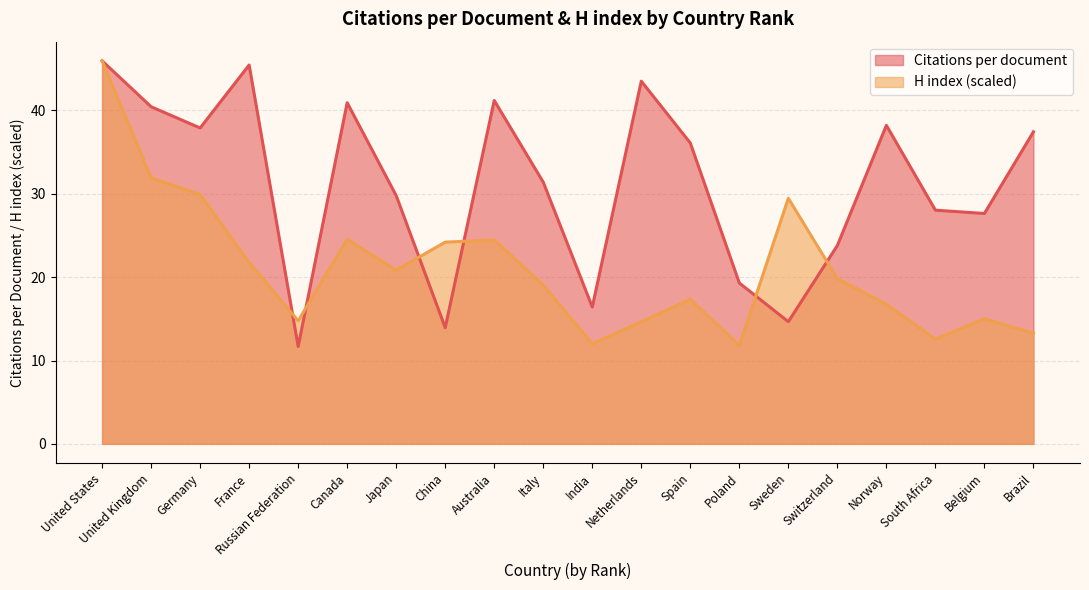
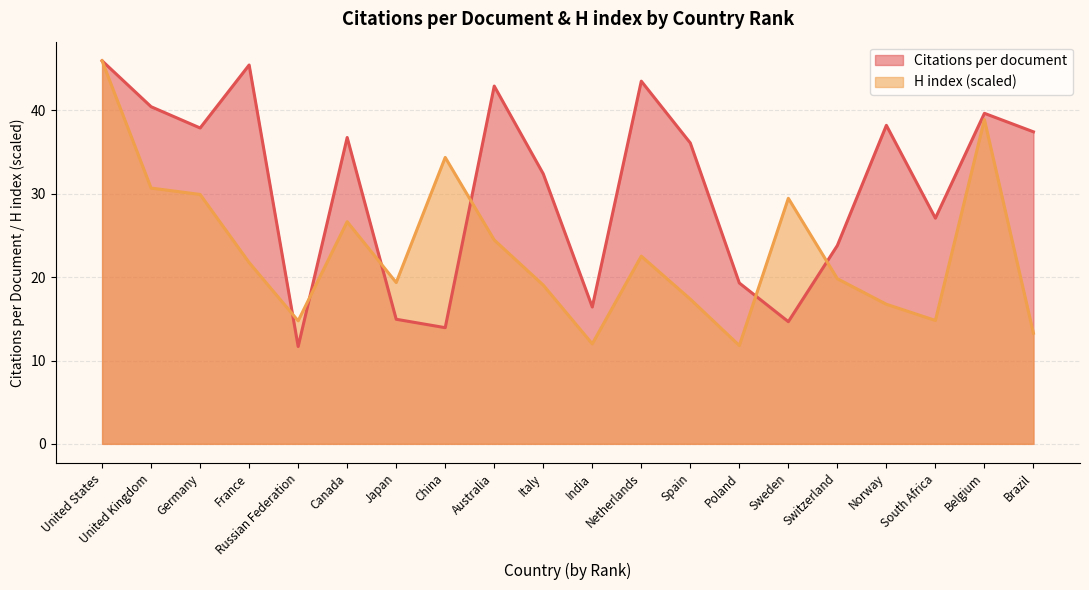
  {
    "Citations per document": {
      "United Kingdom": 40,
      "Germany": 38,
      "France": 45,
      "Russian Federation": 12,
-     "Canada": 41,
-     "Japan": 30,
+     "Canada": 37,
+     "Japan": 15,
      "China": 14,
-     "Australia": 41,
-     "Italy": 31,
+     "Australia": 43,
+     "Italy": 32,
      "India": 16,
      "Netherlands": 44,
      "Spain": 36,
      "Poland": 19,
      "Sweden": 15,
      "Switzerland": 24,
      "Norway": 38,
-     "South Africa": 28,
-     "Belgium": 28,
+     "South Africa": 27,
+     "Belgium": 40,
      "Brazil": 37
    },
    "H index (scaled)": {
-     "United Kingdom": 32,
+     "United Kingdom": 31,
      "Germany": 30,
      "France": 22,
      "Russian Federation": 15,
-     "Canada": 25,
-     "Japan": 21,
-     "China": 24,
+     "Canada": 27,
+     "Japan": 19,
+     "China": 34,
      "Australia": 24,
      "Italy": 19,
      "India": 12,
-     "Netherlands": 15,
+     "Netherlands": 23,
      "Spain": 17,
      "Poland": 12,
      "Sweden": 29,
      "Switzerland": 20,
      "Norway": 17,
-     "South Africa": 13,
-     "Belgium": 15,
+     "South Africa": 15,
+     "Belgium": 39,
      "Brazil": 13
    }
  }
